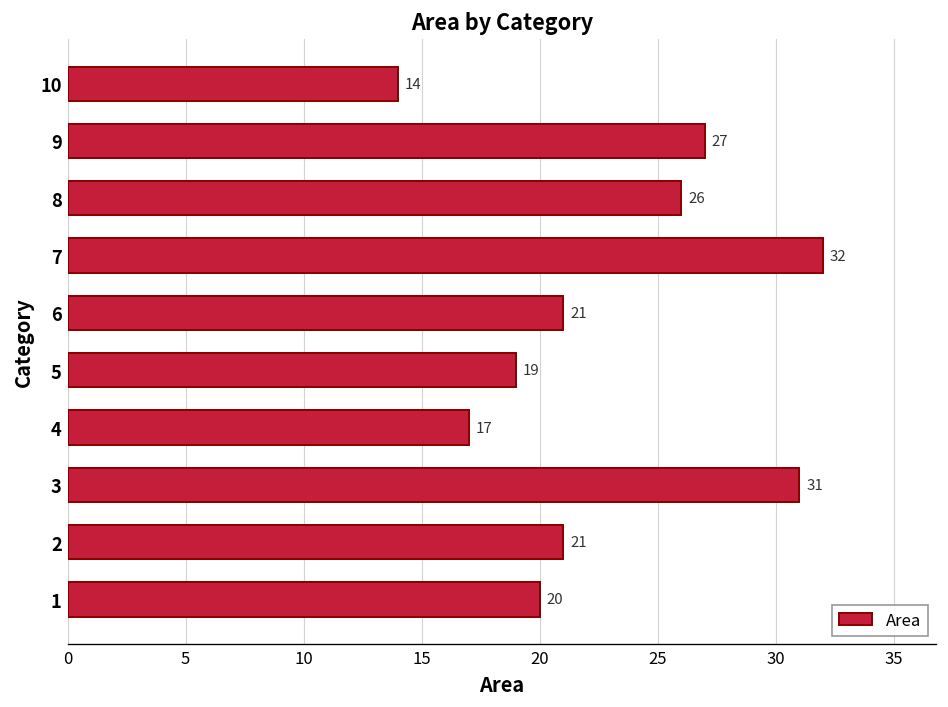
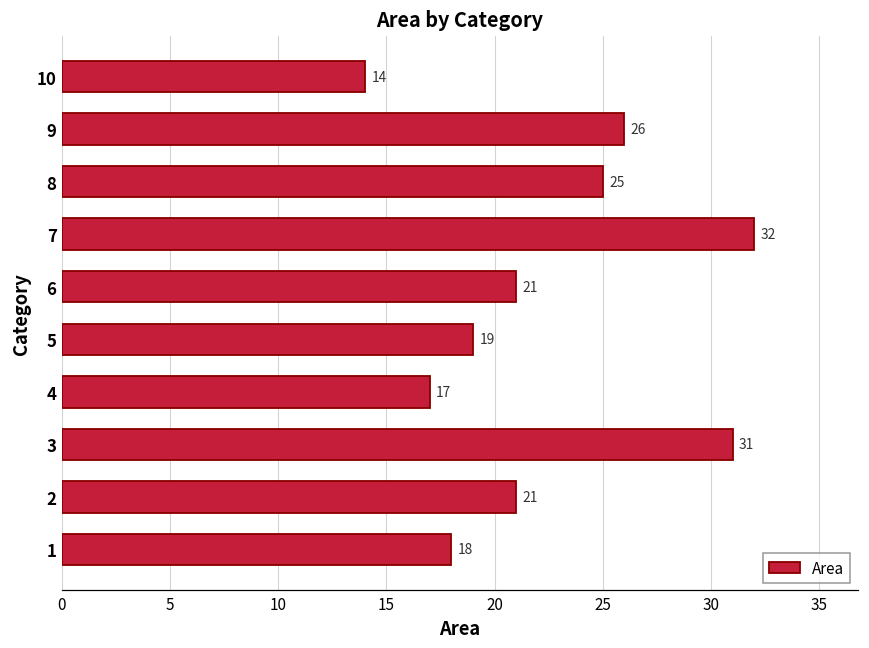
  {
    "10": 14,
-   "9": 27,
-   "8": 26,
+   "9": 26,
+   "8": 25,
    "7": 32,
    "6": 21,
    "5": 19,
    "4": 17,
    "3": 31,
    "2": 21,
-   "1": 20
+   "1": 18
  }
